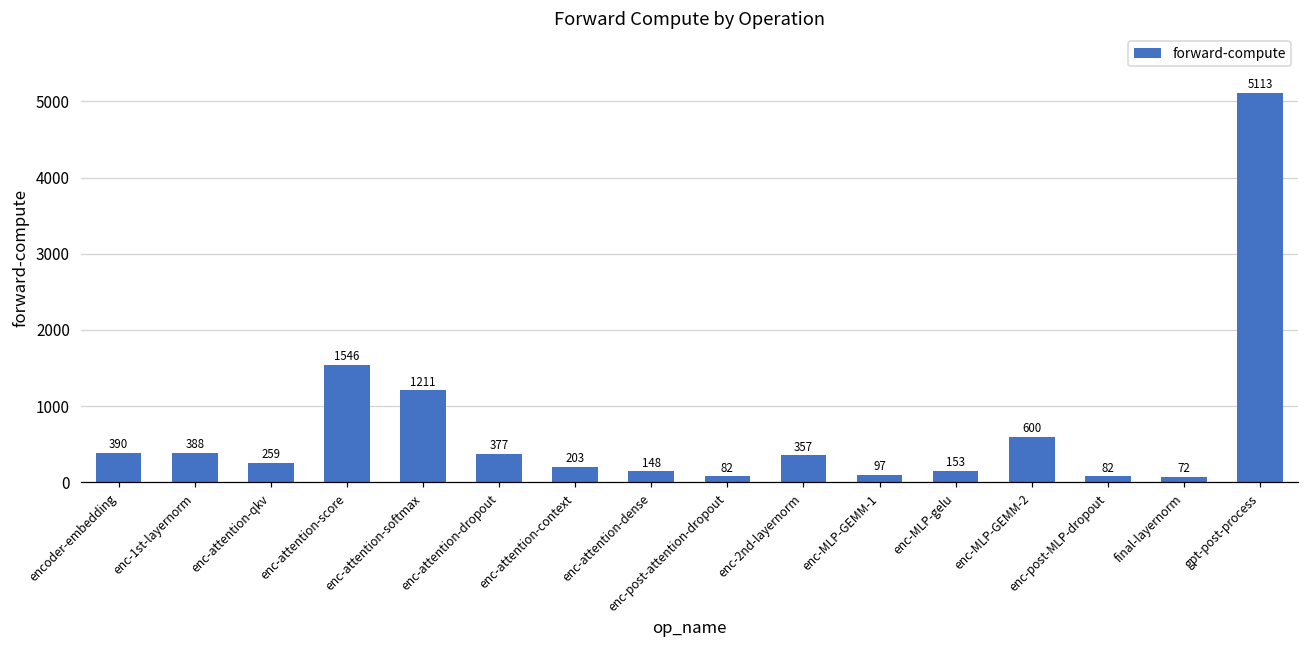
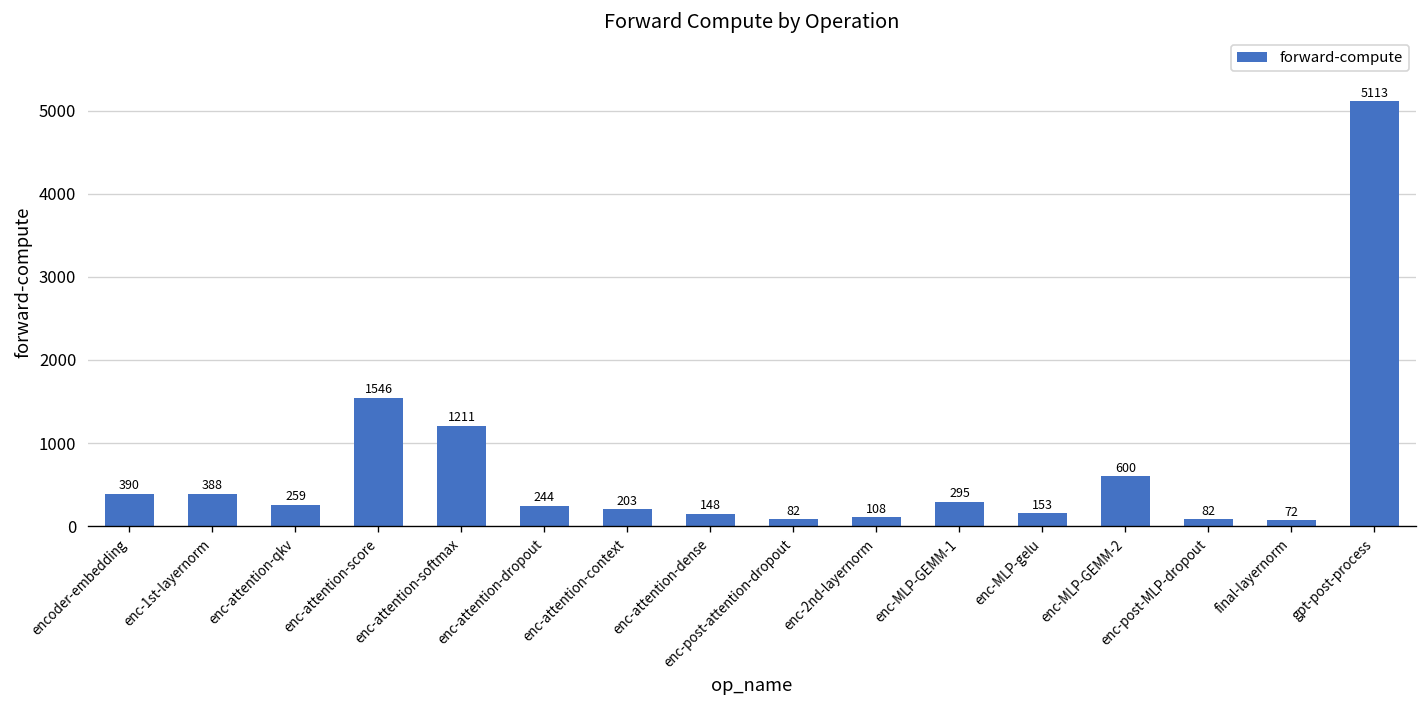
  {
    "encoder-embedding": 390,
    "enc-1st-layernorm": 388,
    "enc-attention-qkv": 259,
    "enc-attention-score": 1546,
    "enc-attention-softmax": 1211,
-   "enc-attention-dropout": 377,
+   "enc-attention-dropout": 244,
    "enc-attention-context": 203,
    "enc-attention-dense": 148,
    "enc-post-attention-dropout": 82,
-   "enc-2nd-layernorm": 357,
-   "enc-MLP-GEMM-1": 97,
+   "enc-2nd-layernorm": 108,
+   "enc-MLP-GEMM-1": 295,
    "enc-MLP-gelu": 153,
    "enc-MLP-GEMM-2": 600,
    "enc-post-MLP-dropout": 82,
    "final-layernorm": 72,
    "gpt-post-process": 5113
  }
